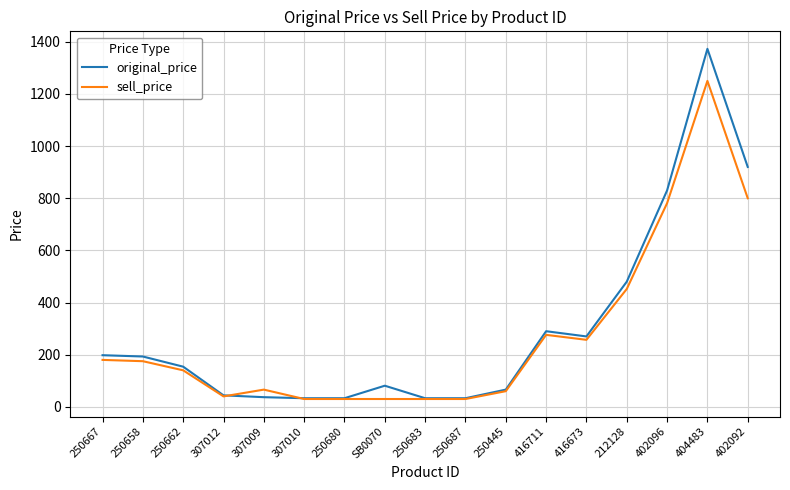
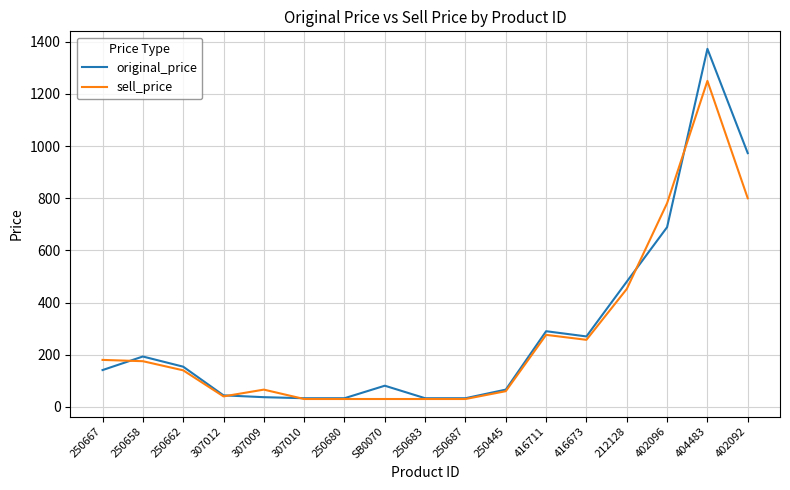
  {
    "original_price": {
-     "250667": 200,
+     "250667": 140,
      "250658": 190,
      "250662": 150,
      "307009": 40,
      "SB0070": 80,
      "416711": 290,
      "416673": 270,
      "212128": 480,
-     "402096": 830,
+     "402096": 690,
      "404483": 1370,
-     "402092": 920
+     "402092": 970
    },
    "sell_price": {
      "250667": 180,
      "250658": 180,
      "250662": 140,
      "307009": 70,
      "SB0070": 30,
      "416711": 280,
      "416673": 260,
      "212128": 450,
      "402096": 780,
      "404483": 1250,
      "402092": 800
    }
  }
